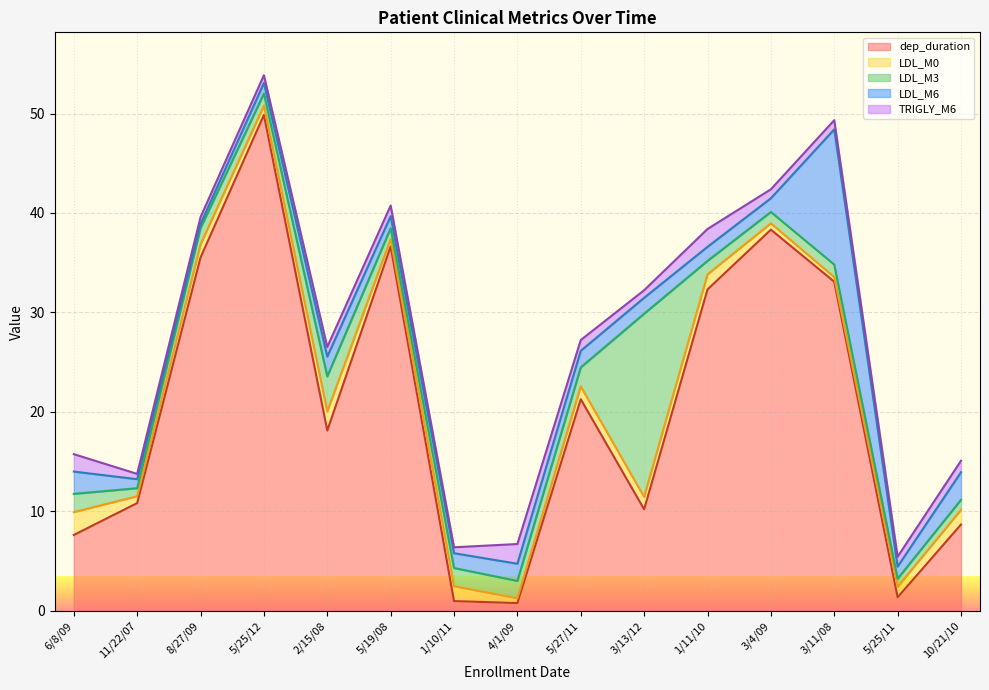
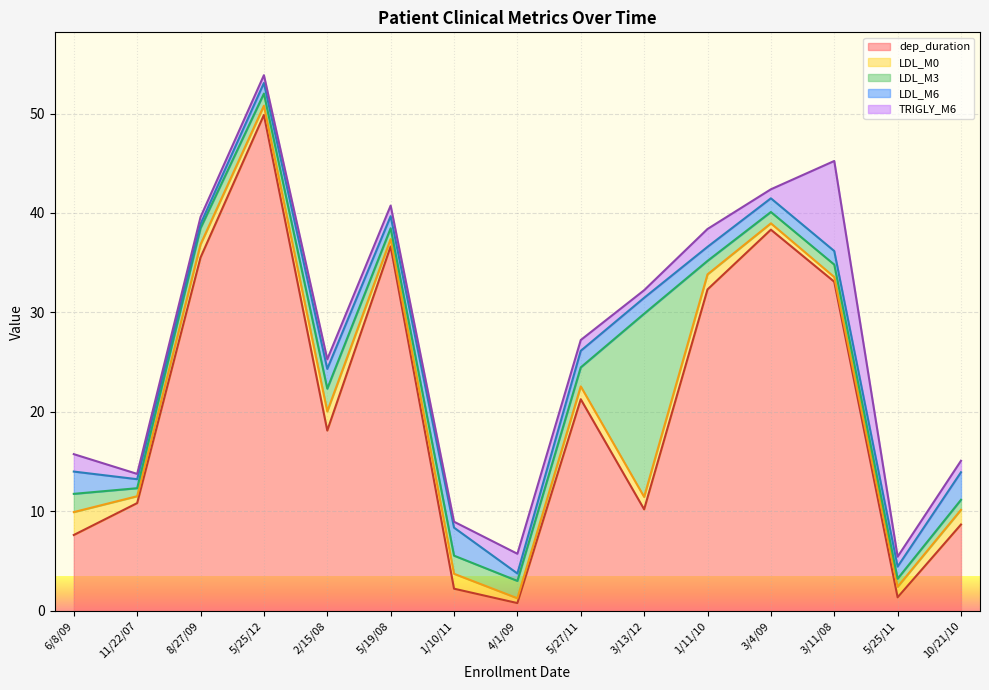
  {
    "dep_duration": {
      "6/8/09": 8,
      "11/22/07": 11,
      "8/27/09": 36,
      "5/25/12": 50,
      "2/15/08": 18,
      "5/19/08": 37,
-     "1/10/11": 1,
+     "1/10/11": 2,
      "4/1/09": 1,
      "5/27/11": 21,
      "3/13/12": 10,
      "1/11/10": 32,
      "3/4/09": 38,
      "3/11/08": 33,
      "5/25/11": 1,
      "10/21/10": 9
    },
    "LDL_M0": {
      "6/8/09": 2,
      "11/22/07": 1,
      "8/27/09": 1,
      "5/25/12": 1,
      "2/15/08": 2,
      "5/19/08": 1,
      "1/10/11": 1,
      "4/1/09": 0,
      "5/27/11": 1,
      "3/13/12": 1,
      "1/11/10": 2,
      "3/4/09": 1,
      "3/11/08": 0,
      "5/25/11": 1,
      "10/21/10": 1
    },
    "LDL_M3": {
      "6/8/09": 2,
      "11/22/07": 1,
      "8/27/09": 2,
      "5/25/12": 1,
-     "2/15/08": 4,
+     "2/15/08": 2,
      "5/19/08": 1,
      "1/10/11": 2,
      "4/1/09": 2,
      "5/27/11": 2,
      "3/13/12": 18,
      "1/11/10": 1,
      "3/4/09": 1,
      "3/11/08": 1,
      "5/25/11": 1,
      "10/21/10": 1
    },
    "LDL_M6": {
      "6/8/09": 2,
      "11/22/07": 1,
      "8/27/09": 0,
      "5/25/12": 1,
      "2/15/08": 2,
      "5/19/08": 1,
-     "1/10/11": 1,
-     "4/1/09": 2,
+     "1/10/11": 3,
+     "4/1/09": 1,
      "5/27/11": 2,
      "3/13/12": 2,
      "1/11/10": 1,
      "3/4/09": 1,
-     "3/11/08": 14,
+     "3/11/08": 1,
      "5/25/11": 1,
      "10/21/10": 3
    },
    "TRIGLY_M6": {
      "6/8/09": 2,
      "11/22/07": 1,
      "8/27/09": 1,
      "5/25/12": 1,
      "2/15/08": 1,
      "5/19/08": 1,
      "1/10/11": 1,
      "4/1/09": 2,
      "5/27/11": 1,
      "3/13/12": 1,
      "1/11/10": 2,
      "3/4/09": 1,
-     "3/11/08": 1,
+     "3/11/08": 9,
      "5/25/11": 1,
      "10/21/10": 1
    }
  }
